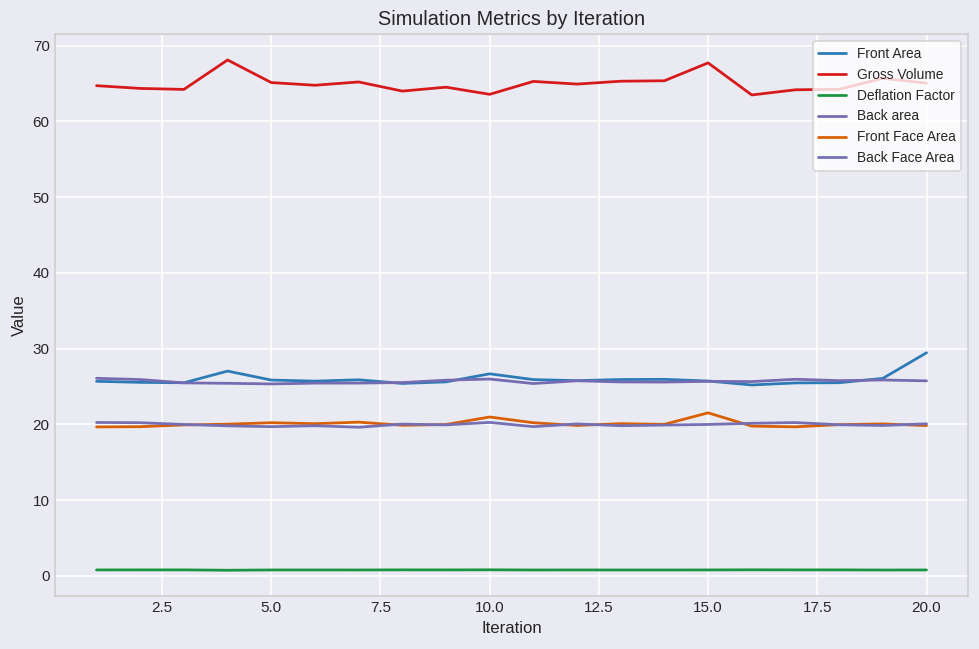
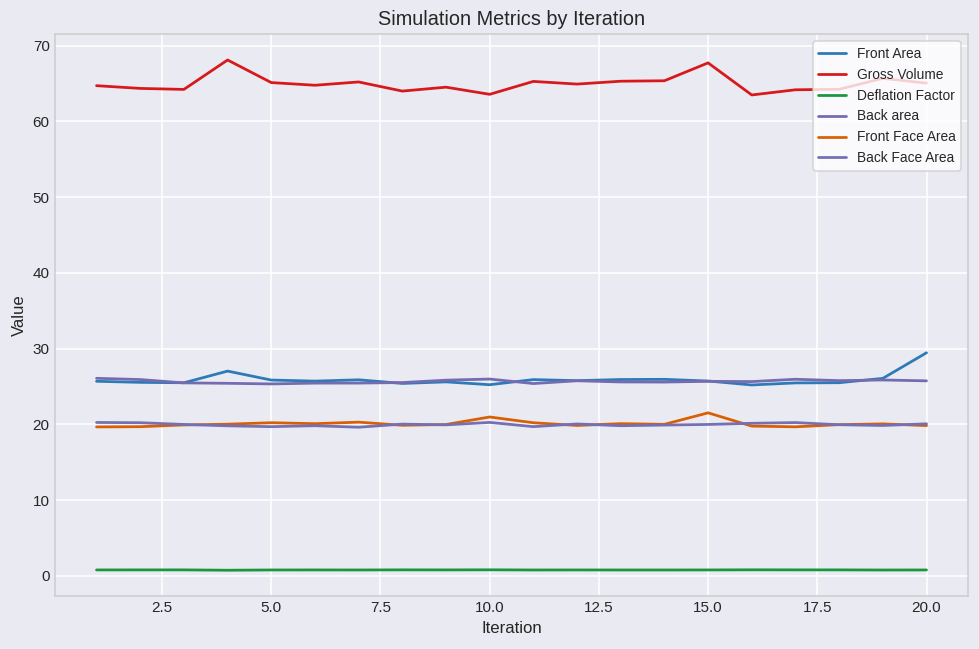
  {
    "Front Area": {
      "5.0": 26,
-     "10.0": 27,
+     "10.0": 25,
      "20.0": 29
    },
    "Gross Volume": {
      "5.0": 65,
      "10.0": 64,
      "15.0": 68
    },
    "Deflation Factor": {
      "5.0": 1,
      "10.0": 1,
      "15.0": 1,
      "20.0": 1
    },
    "Front Face Area": {
      "5.0": 20,
      "10.0": 21,
      "15.0": 22
    }
  }
